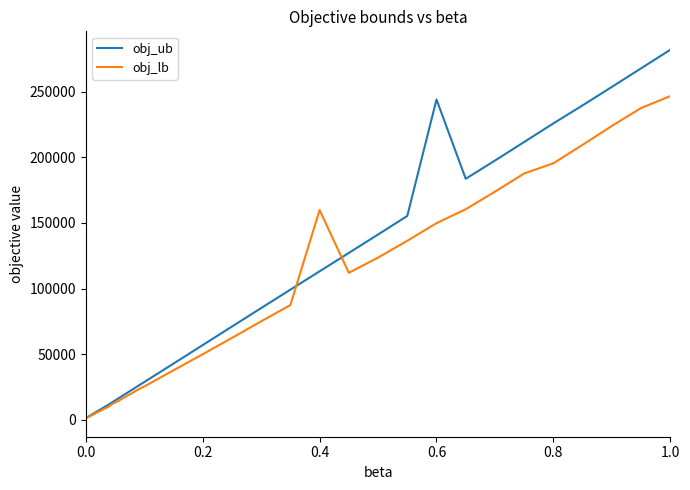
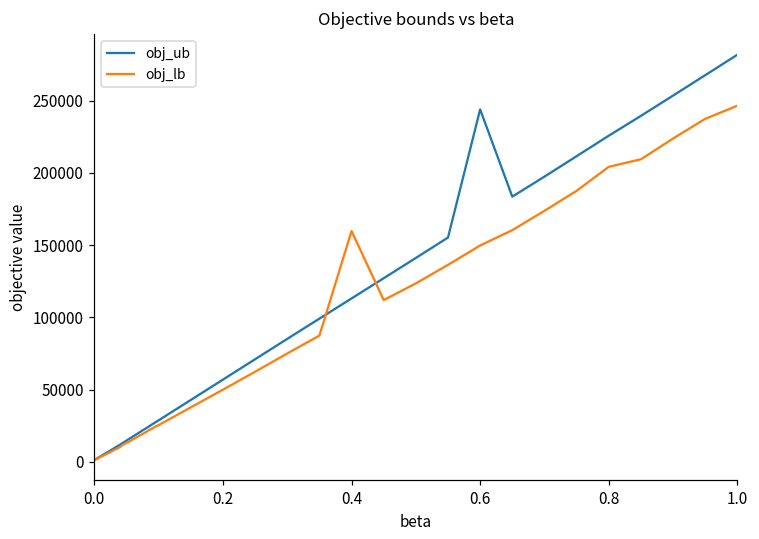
  {
    "obj_ub": {
      "0.2": 57000,
      "0.4": 113000,
      "0.6": 244000,
      "0.8": 226000,
      "1.0": 282000
    },
    "obj_lb": {
      "0.2": 50000,
      "0.4": 160000,
      "0.6": 150000,
-     "0.8": 195000,
+     "0.8": 204000,
      "1.0": 247000
    }
  }
